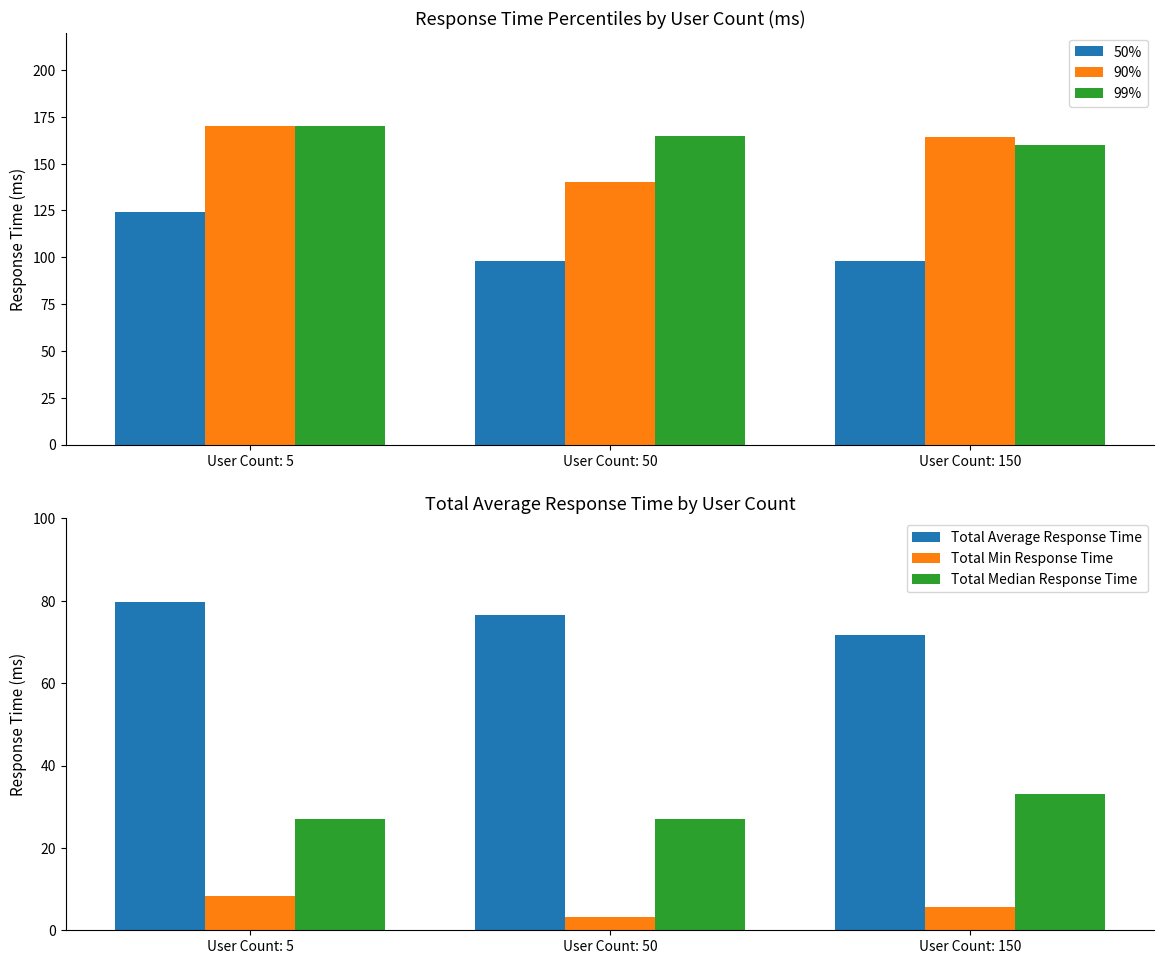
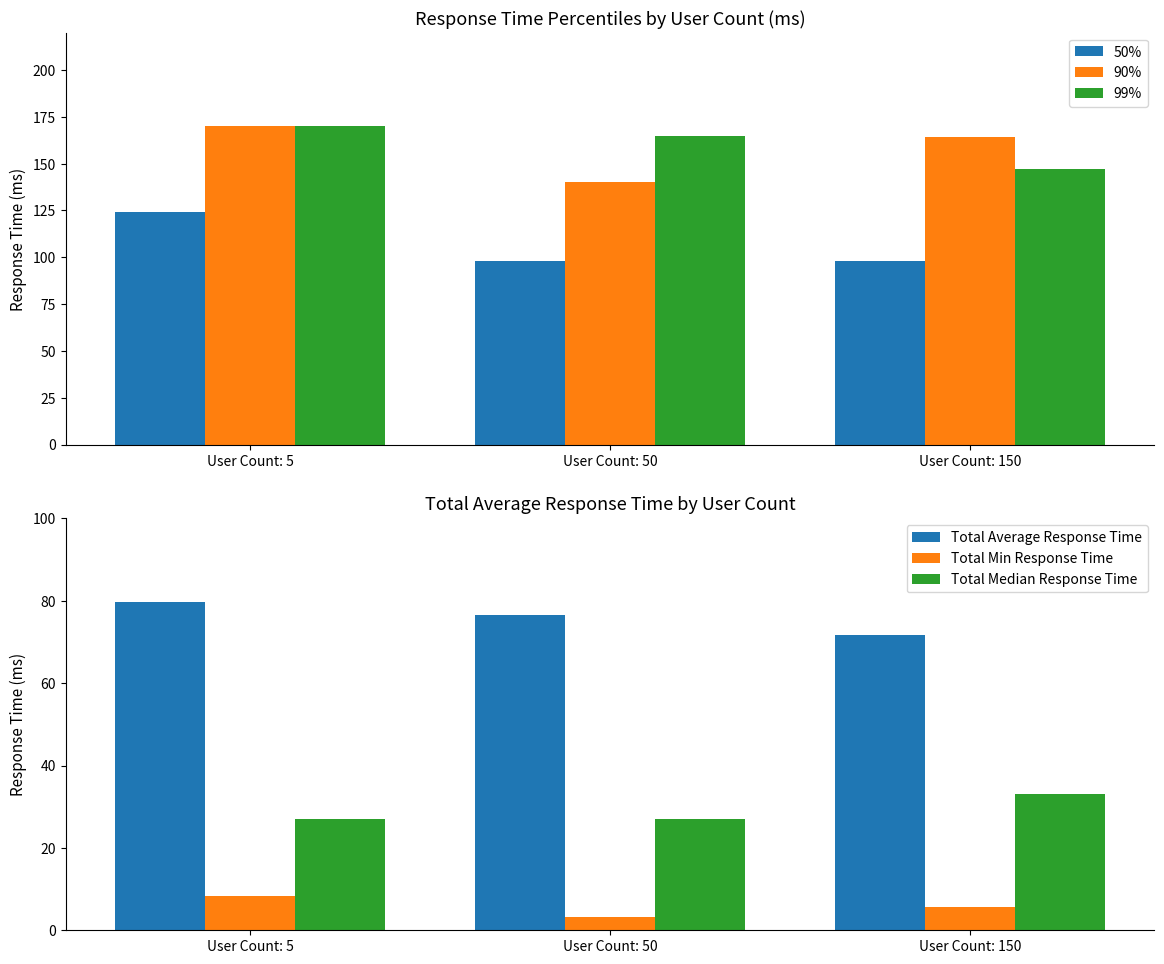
  {
    "Response Time Percentiles by User Count (ms)": {
      "50%": {
        "User Count: 5": 124,
        "User Count: 50": 98,
        "User Count: 150": 98
      },
      "90%": {
        "User Count: 5": 170,
        "User Count: 50": 140,
        "User Count: 150": 164
      },
      "99%": {
        "User Count: 5": 170,
        "User Count: 50": 165,
-       "User Count: 150": 160
+       "User Count: 150": 147
      }
    },
    "Total Average Response Time by User Count": {
      "Total Average Response Time": {
        "User Count: 5": 80,
        "User Count: 50": 77,
        "User Count: 150": 72
      },
      "Total Min Response Time": {
        "User Count: 5": 8,
        "User Count: 50": 3,
        "User Count: 150": 6
      },
      "Total Median Response Time": {
        "User Count: 5": 27,
        "User Count: 50": 27,
        "User Count: 150": 33
      }
    }
  }
